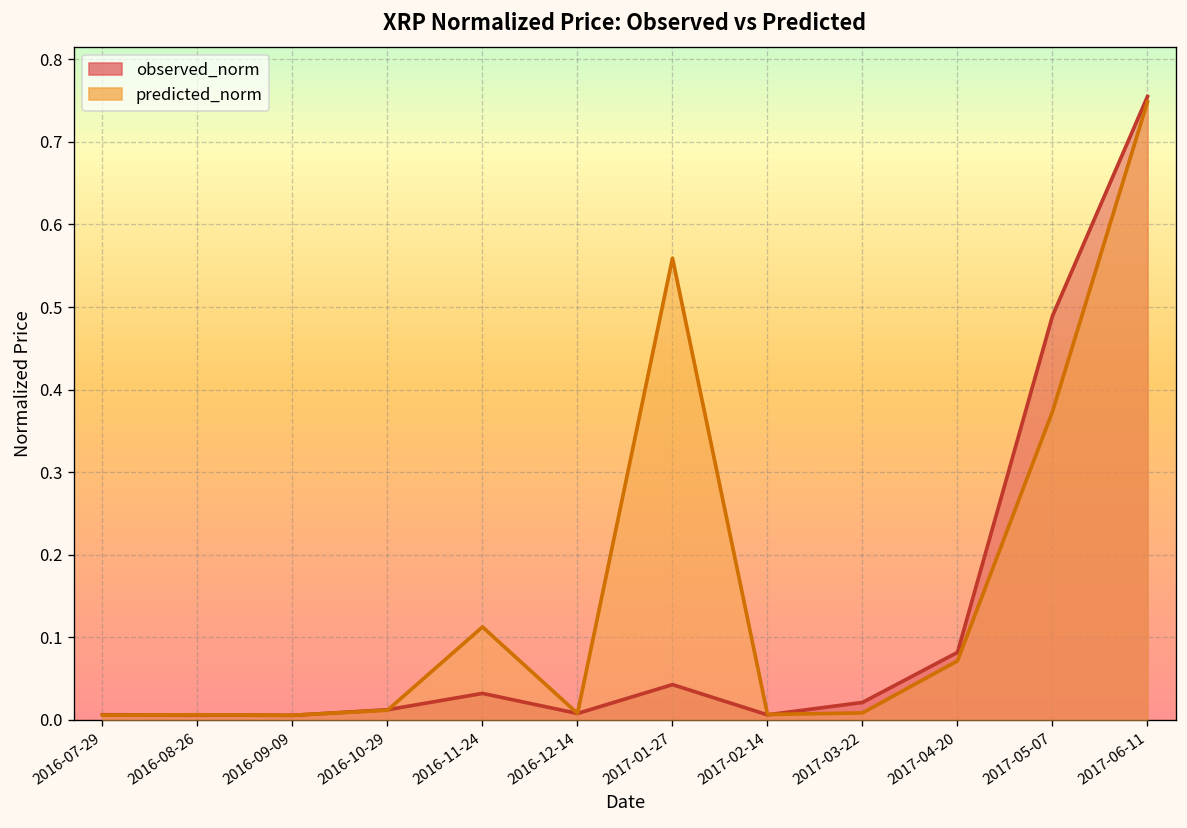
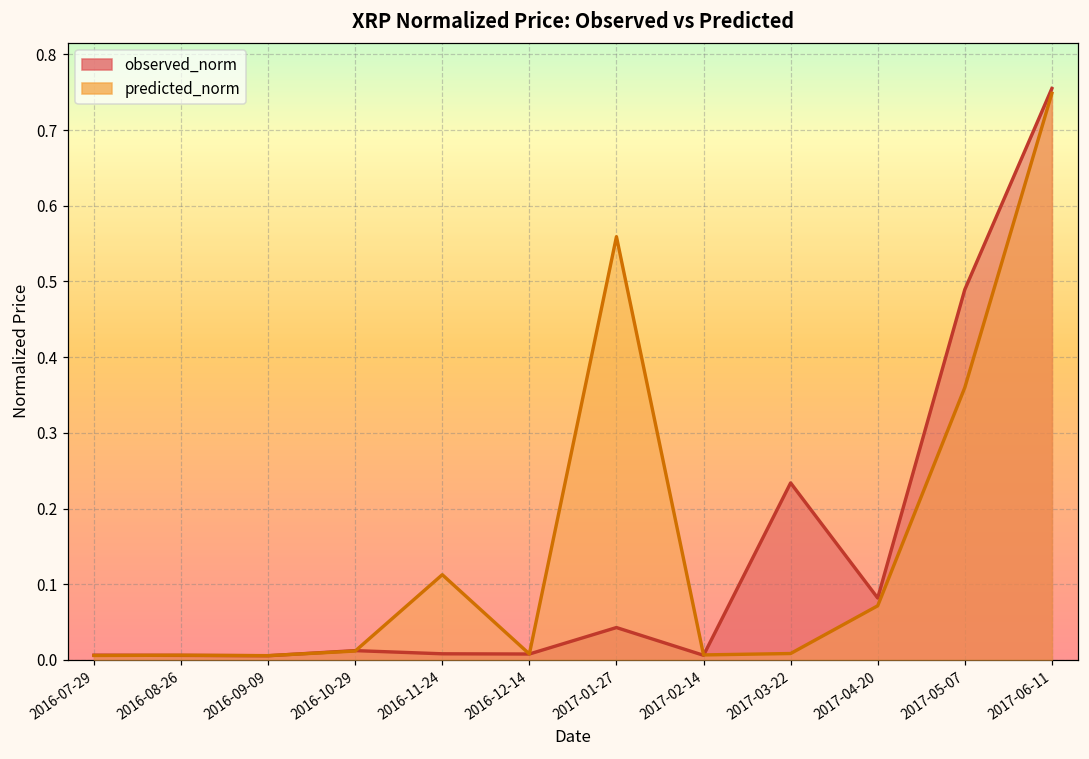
  {
    "observed_norm": {
-     "2016-11-24": 0.03,
+     "2016-11-24": 0.01,
      "2017-01-27": 0.04,
-     "2017-03-22": 0.02,
+     "2017-03-22": 0.23,
      "2017-04-20": 0.08,
      "2017-05-07": 0.49,
      "2017-06-11": 0.75
    },
    "predicted_norm": {
      "2016-11-24": 0.11,
      "2017-01-27": 0.56,
      "2017-03-22": 0.01,
      "2017-04-20": 0.07,
-     "2017-05-07": 0.37,
+     "2017-05-07": 0.36,
      "2017-06-11": 0.75
    }
  }
